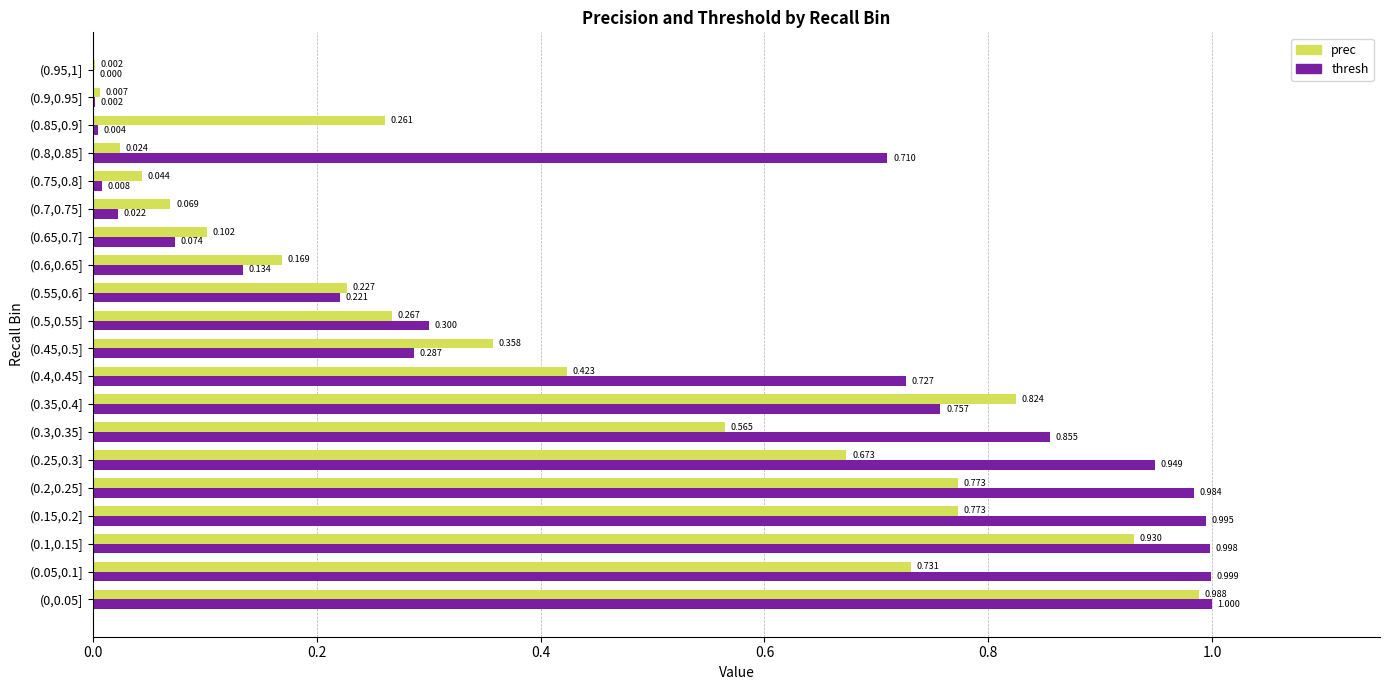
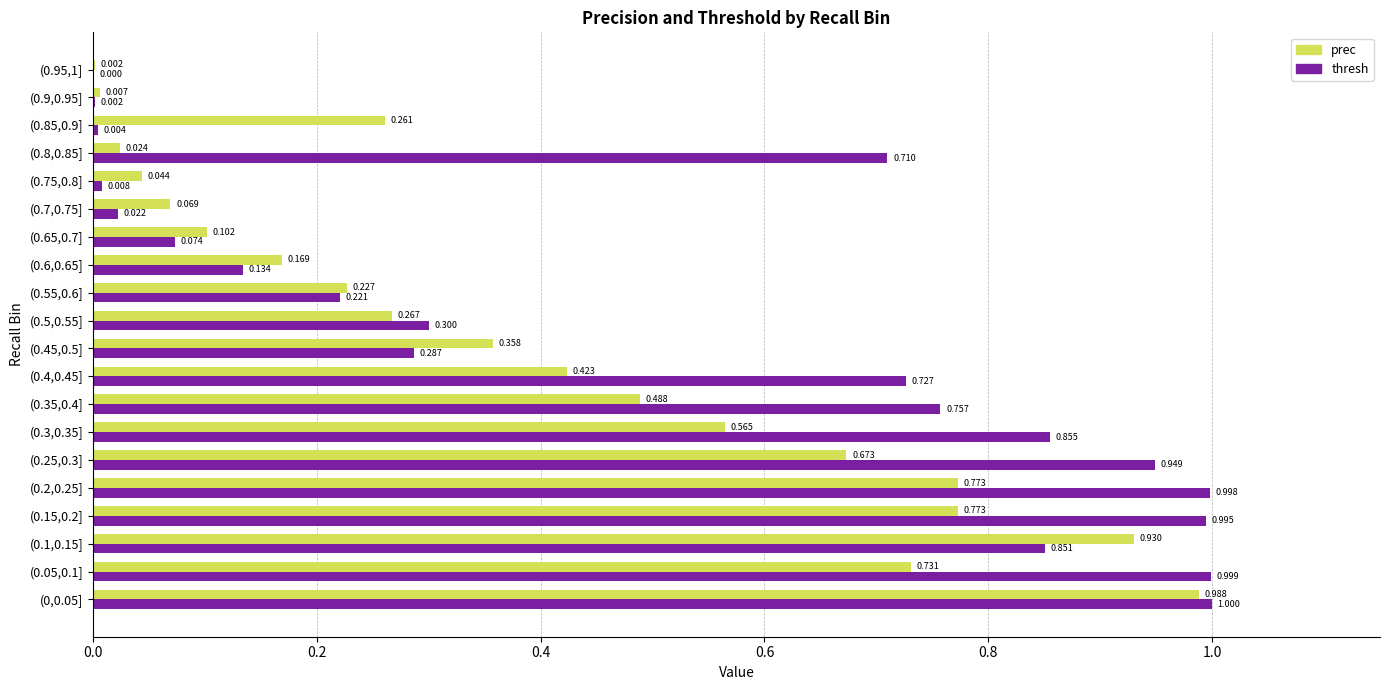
  {
    "prec": {
      "(0.95,1]": 0.002,
      "(0.9,0.95]": 0.007,
      "(0.85,0.9]": 0.261,
      "(0.8,0.85]": 0.024,
      "(0.75,0.8]": 0.044,
      "(0.7,0.75]": 0.069,
      "(0.65,0.7]": 0.102,
      "(0.6,0.65]": 0.169,
      "(0.55,0.6]": 0.227,
      "(0.5,0.55]": 0.267,
      "(0.45,0.5]": 0.358,
      "(0.4,0.45]": 0.423,
-     "(0.35,0.4]": 0.824,
+     "(0.35,0.4]": 0.488,
      "(0.3,0.35]": 0.565,
      "(0.25,0.3]": 0.673,
      "(0.2,0.25]": 0.773,
      "(0.15,0.2]": 0.773,
      "(0.1,0.15]": 0.930,
      "(0.05,0.1]": 0.731,
      "(0,0.05]": 0.988
    },
    "thresh": {
      "(0.95,1]": 0.000,
      "(0.9,0.95]": 0.002,
      "(0.85,0.9]": 0.004,
      "(0.8,0.85]": 0.710,
      "(0.75,0.8]": 0.008,
      "(0.7,0.75]": 0.022,
      "(0.65,0.7]": 0.074,
      "(0.6,0.65]": 0.134,
      "(0.55,0.6]": 0.221,
      "(0.5,0.55]": 0.300,
      "(0.45,0.5]": 0.287,
      "(0.4,0.45]": 0.727,
      "(0.35,0.4]": 0.757,
      "(0.3,0.35]": 0.855,
      "(0.25,0.3]": 0.949,
-     "(0.2,0.25]": 0.984,
+     "(0.2,0.25]": 0.998,
      "(0.15,0.2]": 0.995,
-     "(0.1,0.15]": 0.998,
+     "(0.1,0.15]": 0.851,
      "(0.05,0.1]": 0.999,
      "(0,0.05]": 1.000
    }
  }
